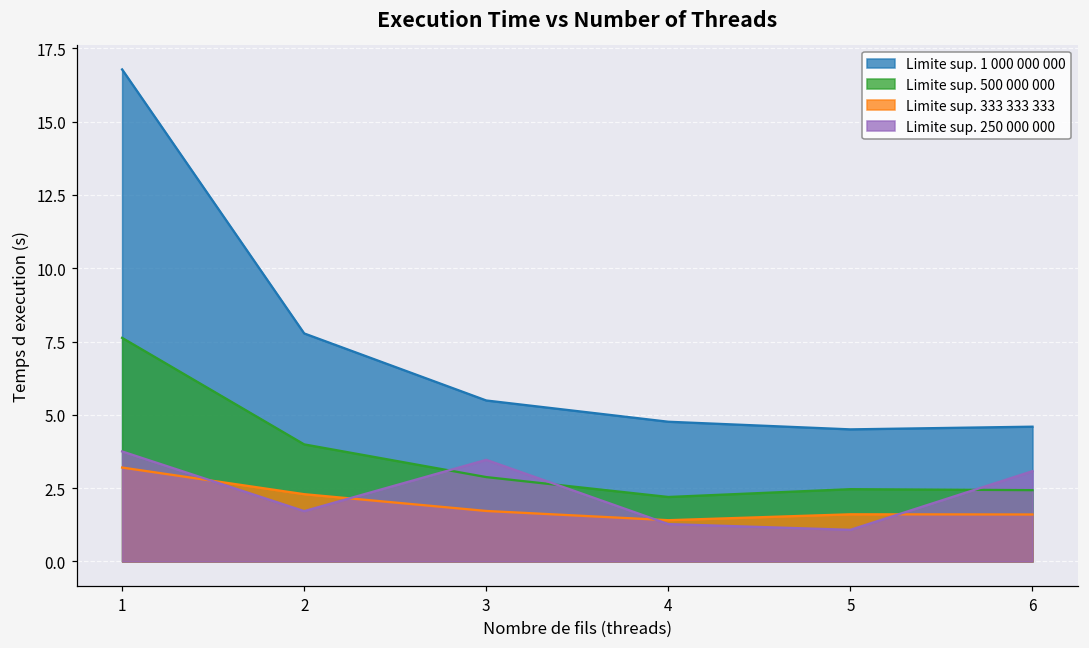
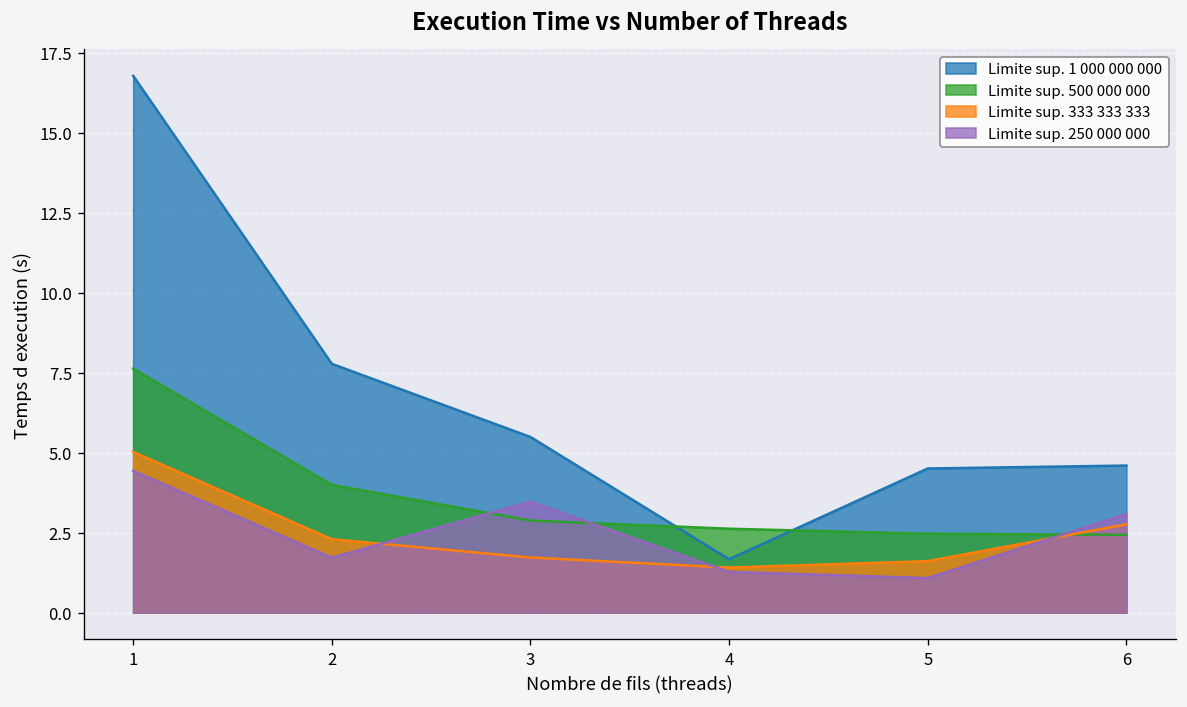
  {
    "Limite sup. 1 000 000 000": {
      "1": 16.8,
      "2": 7.8,
      "3": 5.5,
-     "4": 4.8,
+     "4": 1.7,
      "5": 4.5,
      "6": 4.6
    },
    "Limite sup. 500 000 000": {
      "1": 7.6,
      "2": 4.0,
      "3": 2.9,
-     "4": 2.2,
+     "4": 2.6,
      "5": 2.5,
      "6": 2.4
    },
    "Limite sup. 333 333 333": {
-     "1": 3.2,
+     "1": 5.0,
      "2": 2.3,
      "3": 1.7,
      "4": 1.4,
      "5": 1.6,
-     "6": 1.6
+     "6": 2.8
    },
    "Limite sup. 250 000 000": {
-     "1": 3.8,
+     "1": 4.4,
      "2": 1.7,
      "3": 3.5,
      "4": 1.3,
      "5": 1.1,
      "6": 3.1
    }
  }
